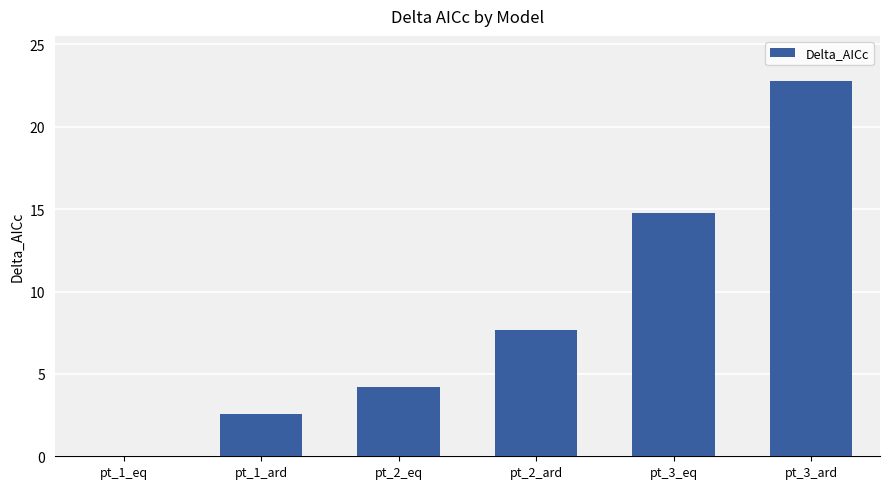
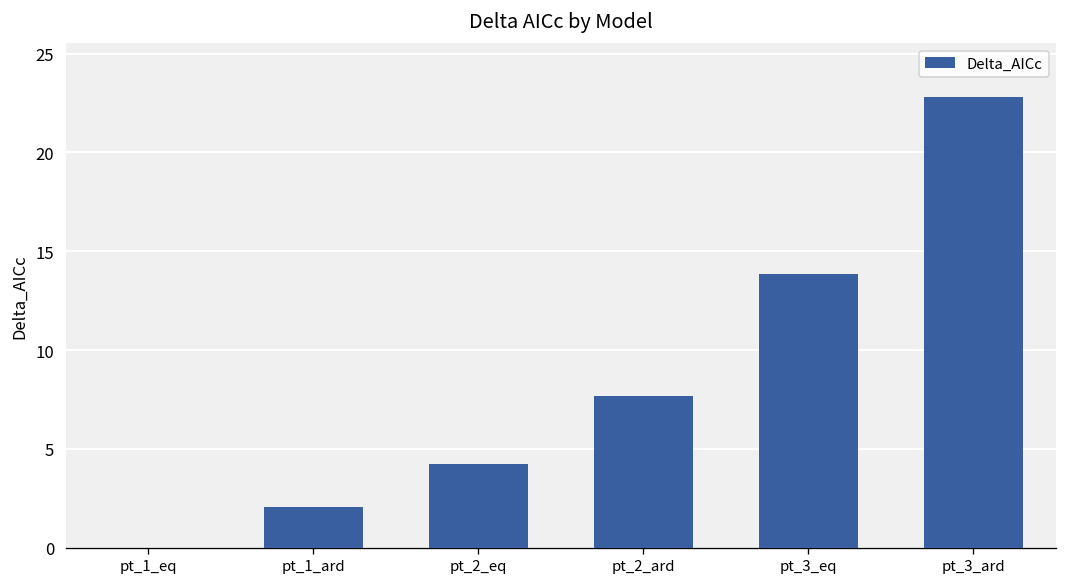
  {
    "pt_1_eq": 0.0,
-   "pt_1_ard": 2.6,
+   "pt_1_ard": 2.0,
    "pt_2_eq": 4.2,
    "pt_2_ard": 7.7,
-   "pt_3_eq": 14.7,
+   "pt_3_eq": 13.8,
    "pt_3_ard": 22.8
  }
